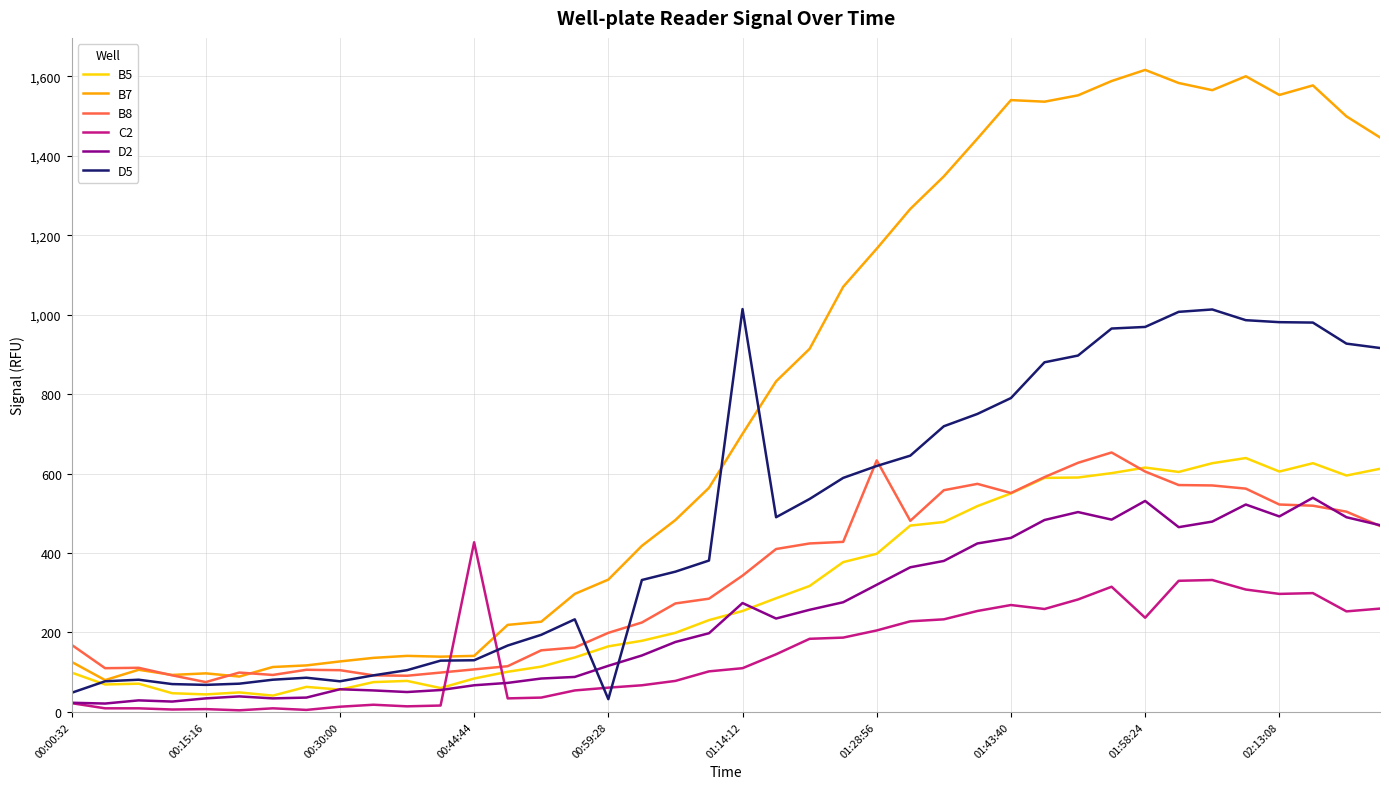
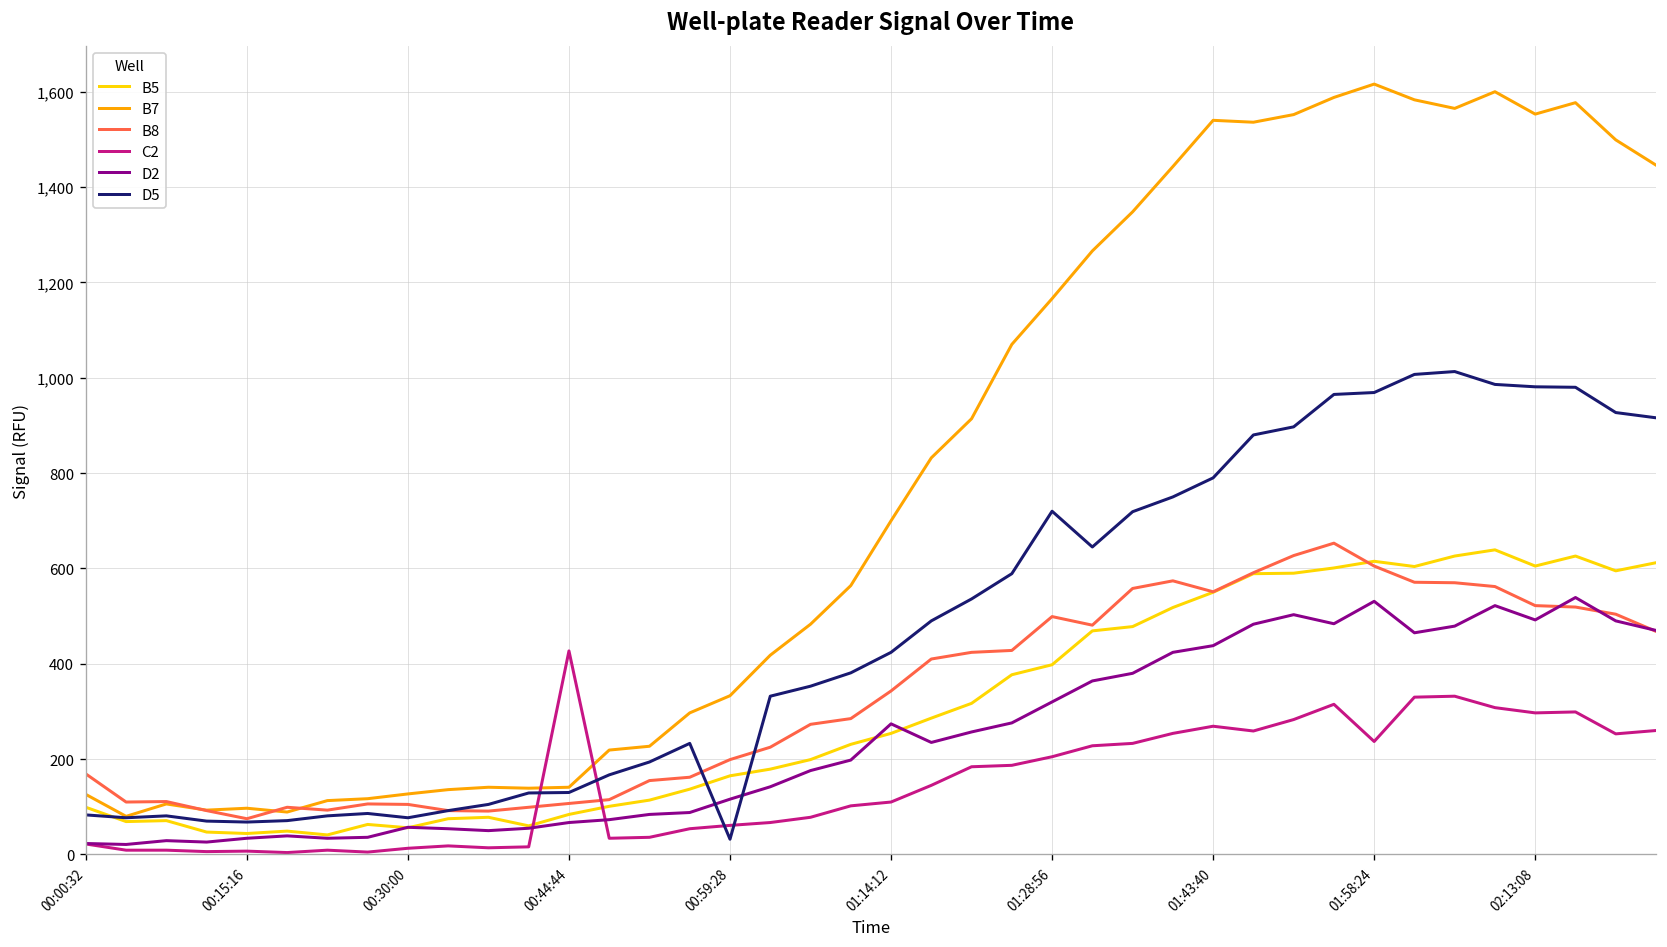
  {
    "B8": {
      "00:00:32": "170",
      "00:15:16": "80",
      "00:30:00": "110",
      "00:44:44": "110",
      "00:59:28": "200",
      "01:14:12": "340",
-     "01:28:56": "630",
+     "01:28:56": "500",
      "01:58:24": "610",
      "02:13:08": "520"
    },
    "C2": {
      "00:15:16": "10",
      "00:30:00": "10",
      "00:44:44": "430",
      "00:59:28": "60",
      "01:14:12": "110",
      "01:28:56": "210",
      "01:43:40": "270",
      "01:58:24": "240",
      "02:13:08": "300"
    },
    "D2": {
      "00:15:16": "30",
      "00:44:44": "70",
      "00:59:28": "120",
      "01:14:12": "270",
      "01:28:56": "320",
      "01:43:40": "440",
      "01:58:24": "530",
      "02:13:08": "490"
    },
    "D5": {
-     "00:00:32": "50",
+     "00:00:32": "80",
      "00:15:16": "70",
      "00:30:00": "80",
      "00:44:44": "130",
      "00:59:28": "30",
-     "01:14:12": "1,010",
-     "01:28:56": "620",
+     "01:14:12": "420",
+     "01:28:56": "720",
      "01:43:40": "790",
      "01:58:24": "970",
      "02:13:08": "980"
    }
  }
